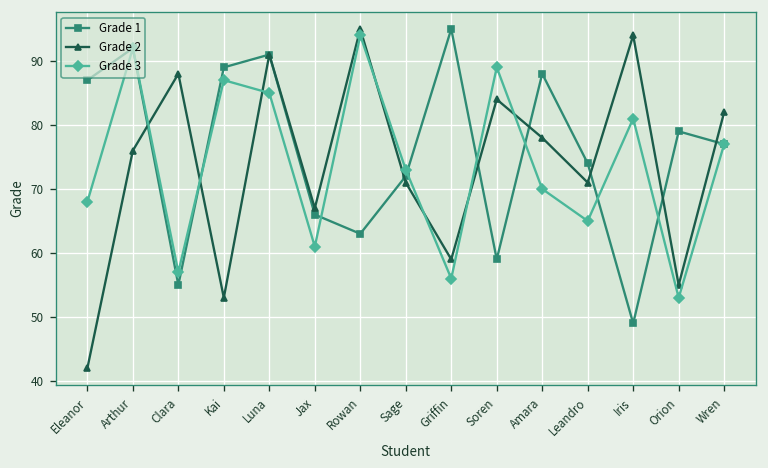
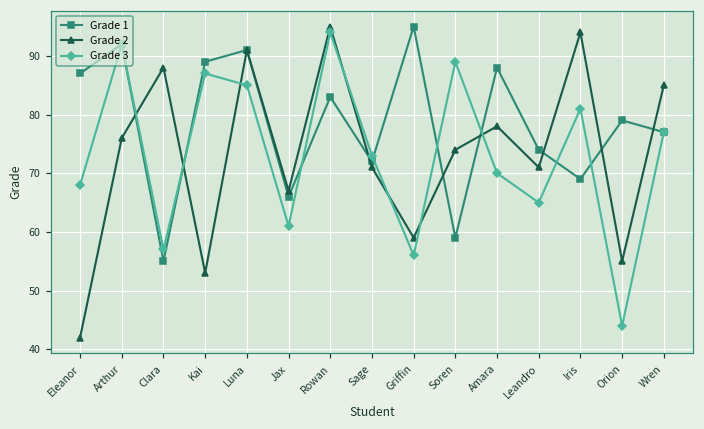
  {
    "Grade 1": {
      "Eleanor": 87,
      "Clara": 55,
      "Kai": 89,
      "Jax": 66,
-     "Rowan": 63,
+     "Rowan": 83,
      "Sage": 72,
      "Griffin": 95,
      "Soren": 59,
      "Amara": 88,
      "Leandro": 74,
-     "Iris": 49,
+     "Iris": 69,
      "Orion": 79
    },
    "Grade 2": {
      "Eleanor": 42,
      "Arthur": 76,
      "Clara": 88,
      "Kai": 53,
      "Jax": 67,
      "Rowan": 95,
      "Sage": 71,
      "Griffin": 59,
-     "Soren": 84,
+     "Soren": 74,
      "Amara": 78,
      "Leandro": 71,
      "Iris": 94,
      "Orion": 55,
-     "Wren": 82
+     "Wren": 85
    },
    "Grade 3": {
      "Eleanor": 68,
      "Clara": 57,
      "Kai": 87,
      "Luna": 85,
      "Jax": 61,
      "Rowan": 94,
      "Sage": 73,
      "Griffin": 56,
      "Soren": 89,
      "Amara": 70,
      "Leandro": 65,
      "Iris": 81,
-     "Orion": 53
+     "Orion": 44
    }
  }
